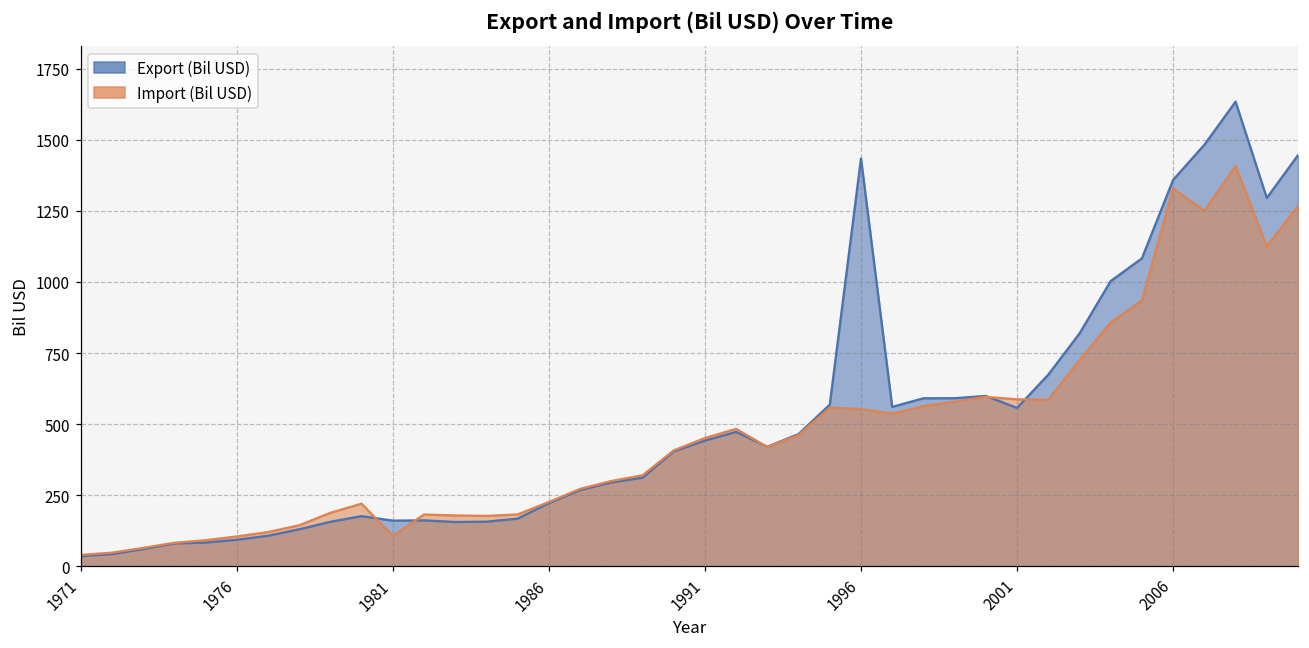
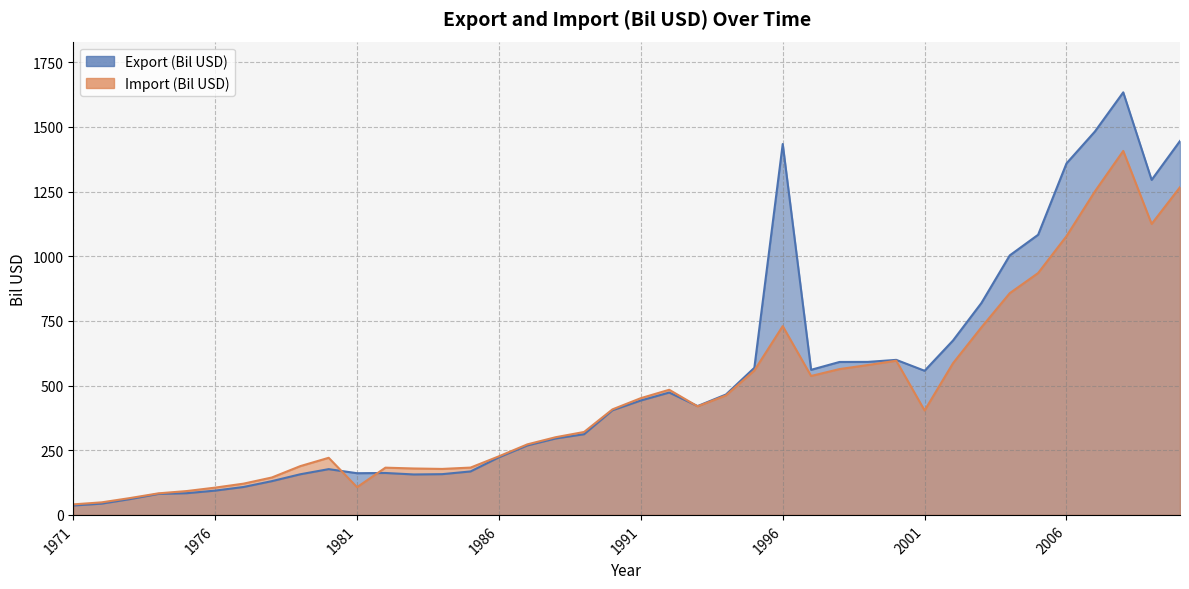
  {
    "Export (Bil USD)": {
      "1976": 90,
      "1981": 160,
      "1996": 1430,
      "2001": 560,
      "2006": 1360
    },
    "Import (Bil USD)": {
      "1976": 110,
      "1981": 110,
-     "1996": 550,
-     "2001": 590,
-     "2006": 1330
+     "1996": 730,
+     "2001": 400,
+     "2006": 1080
    }
  }
